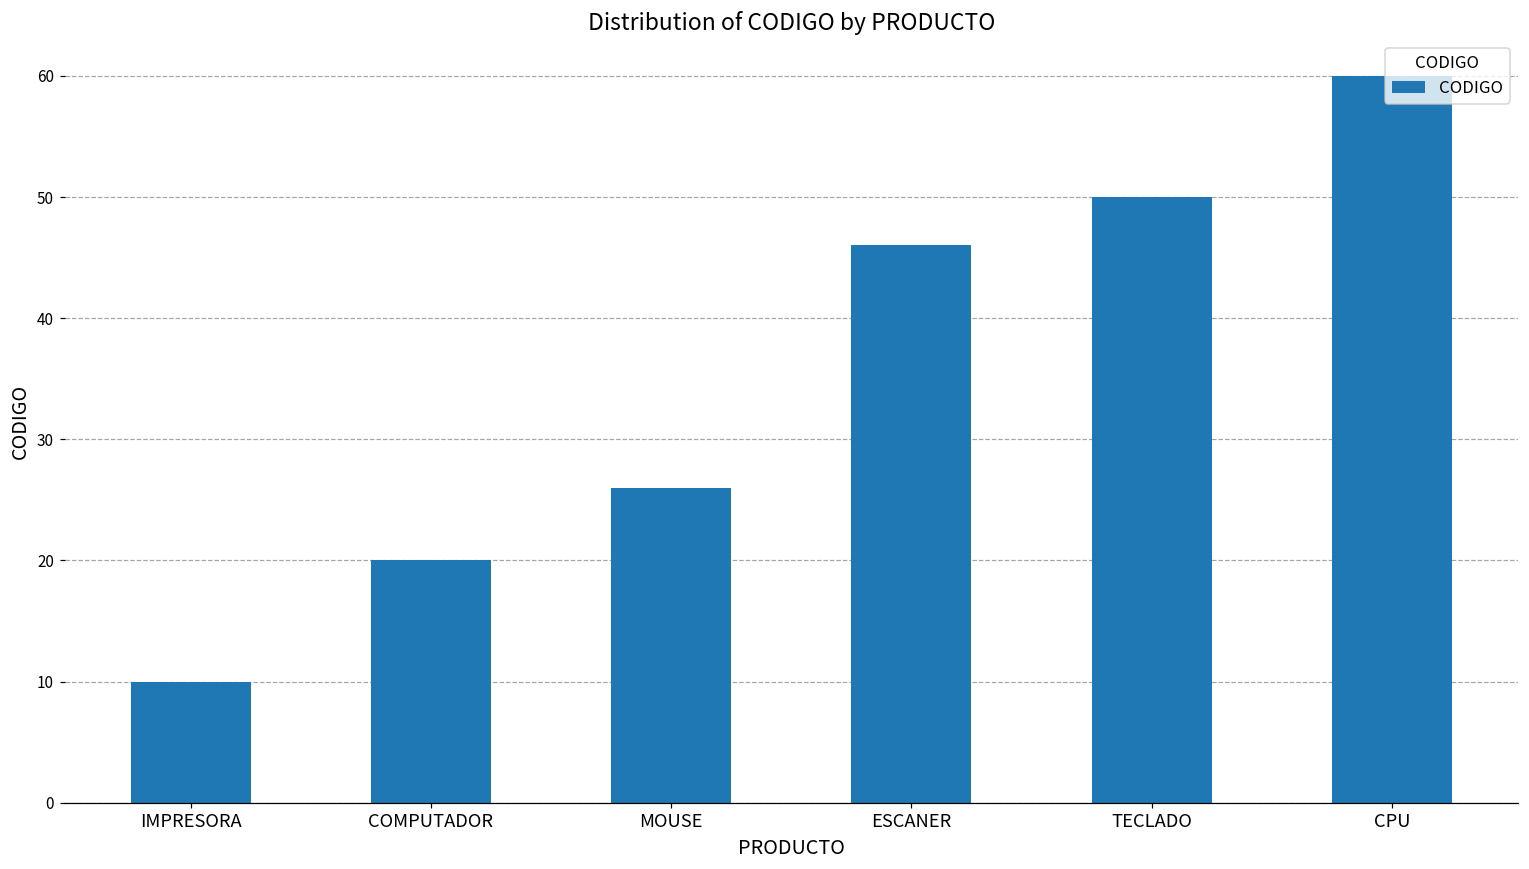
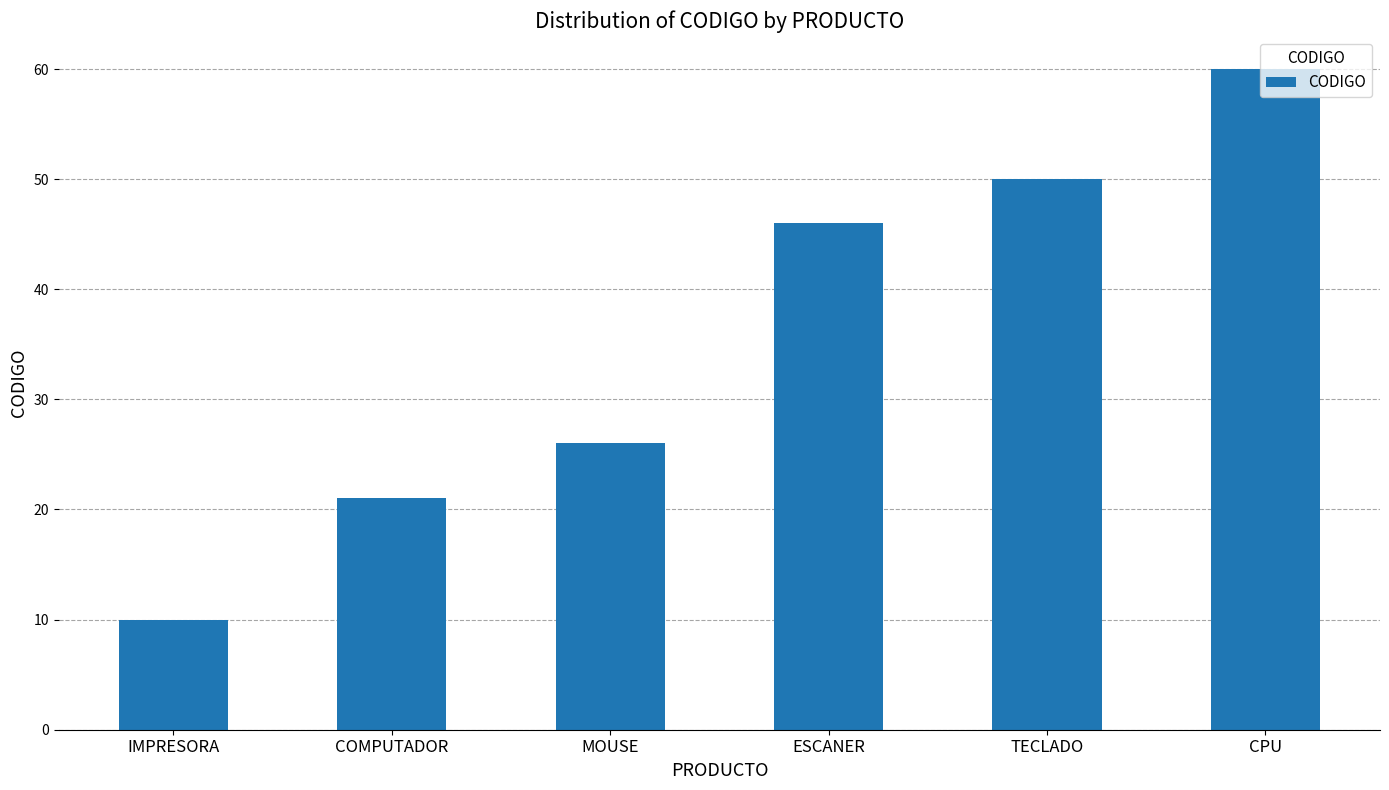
  {
    "IMPRESORA": 10,
-   "COMPUTADOR": 20,
+   "COMPUTADOR": 21,
    "MOUSE": 26,
    "ESCANER": 46,
    "TECLADO": 50
  }
